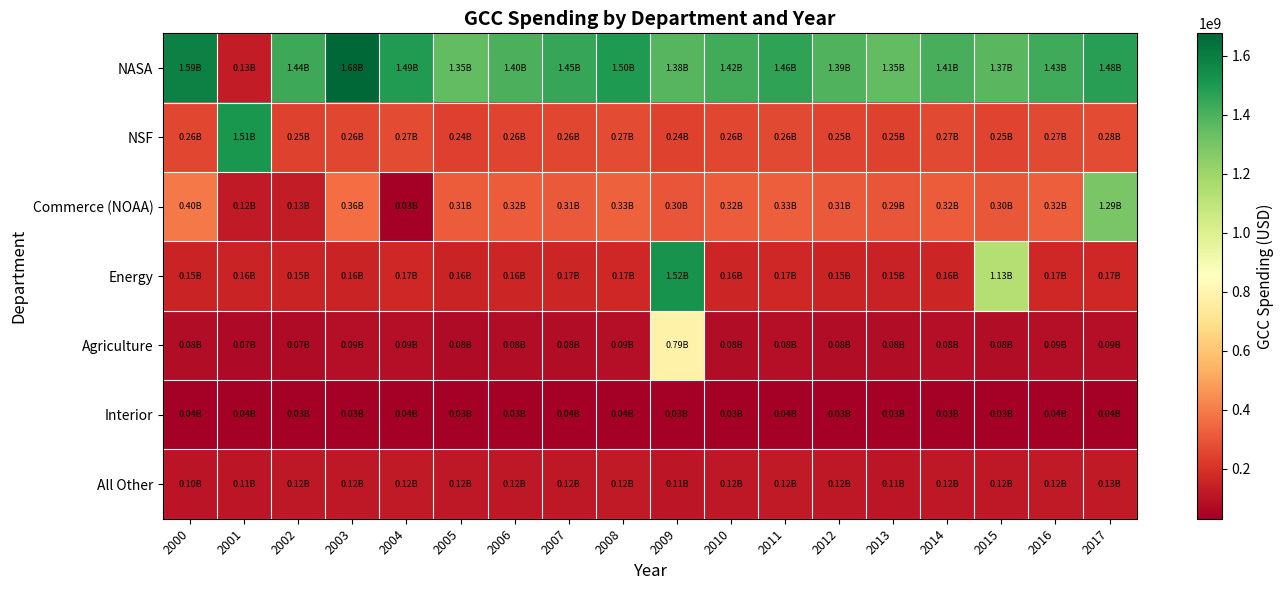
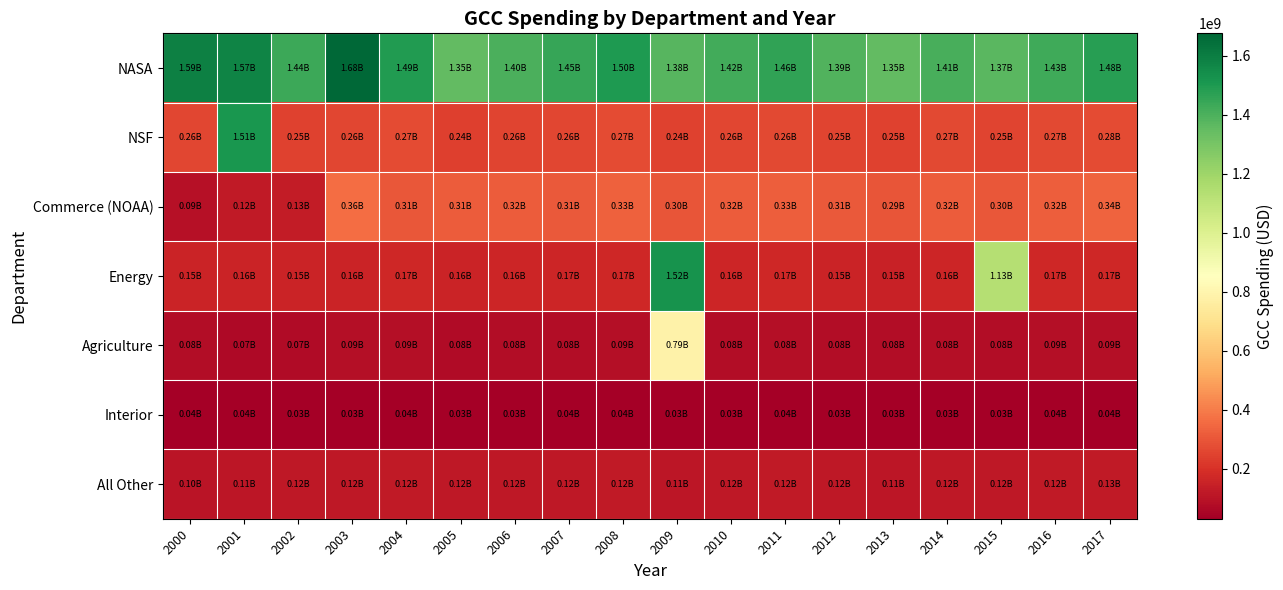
  {
    "NASA": {
      "2000": "1.59B",
-     "2001": "0.13B",
+     "2001": "1.57B",
      "2002": "1.44B",
      "2003": "1.68B",
      "2004": "1.49B",
      "2005": "1.35B",
      "2006": "1.40B",
      "2007": "1.45B",
      "2008": "1.50B",
      "2009": "1.38B",
      "2010": "1.42B",
      "2011": "1.46B",
      "2012": "1.39B",
      "2013": "1.35B",
      "2014": "1.41B",
      "2015": "1.37B",
      "2016": "1.43B",
      "2017": "1.48B"
    },
    "NSF": {
      "2000": "0.26B",
      "2001": "1.51B",
      "2002": "0.25B",
      "2003": "0.26B",
      "2004": "0.27B",
      "2005": "0.24B",
      "2006": "0.26B",
      "2007": "0.26B",
      "2008": "0.27B",
      "2009": "0.24B",
      "2010": "0.26B",
      "2011": "0.26B",
      "2012": "0.25B",
      "2013": "0.25B",
      "2014": "0.27B",
      "2015": "0.25B",
      "2016": "0.27B",
      "2017": "0.28B"
    },
    "Commerce (NOAA)": {
-     "2000": "0.40B",
+     "2000": "0.09B",
      "2001": "0.12B",
      "2002": "0.13B",
      "2003": "0.36B",
-     "2004": "0.03B",
+     "2004": "0.31B",
      "2005": "0.31B",
      "2006": "0.32B",
      "2007": "0.31B",
      "2008": "0.33B",
      "2009": "0.30B",
      "2010": "0.32B",
      "2011": "0.33B",
      "2012": "0.31B",
      "2013": "0.29B",
      "2014": "0.32B",
      "2015": "0.30B",
      "2016": "0.32B",
-     "2017": "1.29B"
+     "2017": "0.34B"
    },
    "Energy": {
      "2000": "0.15B",
      "2001": "0.16B",
      "2002": "0.15B",
      "2003": "0.16B",
      "2004": "0.17B",
      "2005": "0.16B",
      "2006": "0.16B",
      "2007": "0.17B",
      "2008": "0.17B",
      "2009": "1.52B",
      "2010": "0.16B",
      "2011": "0.17B",
      "2012": "0.15B",
      "2013": "0.15B",
      "2014": "0.16B",
      "2015": "1.13B",
      "2016": "0.17B",
      "2017": "0.17B"
    },
    "Agriculture": {
      "2000": "0.08B",
      "2001": "0.07B",
      "2002": "0.07B",
      "2003": "0.09B",
      "2004": "0.09B",
      "2005": "0.08B",
      "2006": "0.08B",
      "2007": "0.08B",
      "2008": "0.09B",
      "2009": "0.79B",
      "2010": "0.08B",
      "2011": "0.08B",
      "2012": "0.08B",
      "2013": "0.08B",
      "2014": "0.08B",
      "2015": "0.08B",
      "2016": "0.09B",
      "2017": "0.09B"
    },
    "Interior": {
      "2000": "0.04B",
      "2001": "0.04B",
      "2002": "0.03B",
      "2003": "0.03B",
      "2004": "0.04B",
      "2005": "0.03B",
      "2006": "0.03B",
      "2007": "0.04B",
      "2008": "0.04B",
      "2009": "0.03B",
      "2010": "0.03B",
      "2011": "0.04B",
      "2012": "0.03B",
      "2013": "0.03B",
      "2014": "0.03B",
      "2015": "0.03B",
      "2016": "0.04B",
      "2017": "0.04B"
    },
    "All Other": {
      "2000": "0.10B",
      "2001": "0.11B",
      "2002": "0.12B",
      "2003": "0.12B",
      "2004": "0.12B",
      "2005": "0.12B",
      "2006": "0.12B",
      "2007": "0.12B",
      "2008": "0.12B",
      "2009": "0.11B",
      "2010": "0.12B",
      "2011": "0.12B",
      "2012": "0.12B",
      "2013": "0.11B",
      "2014": "0.12B",
      "2015": "0.12B",
      "2016": "0.12B",
      "2017": "0.13B"
    }
  }
